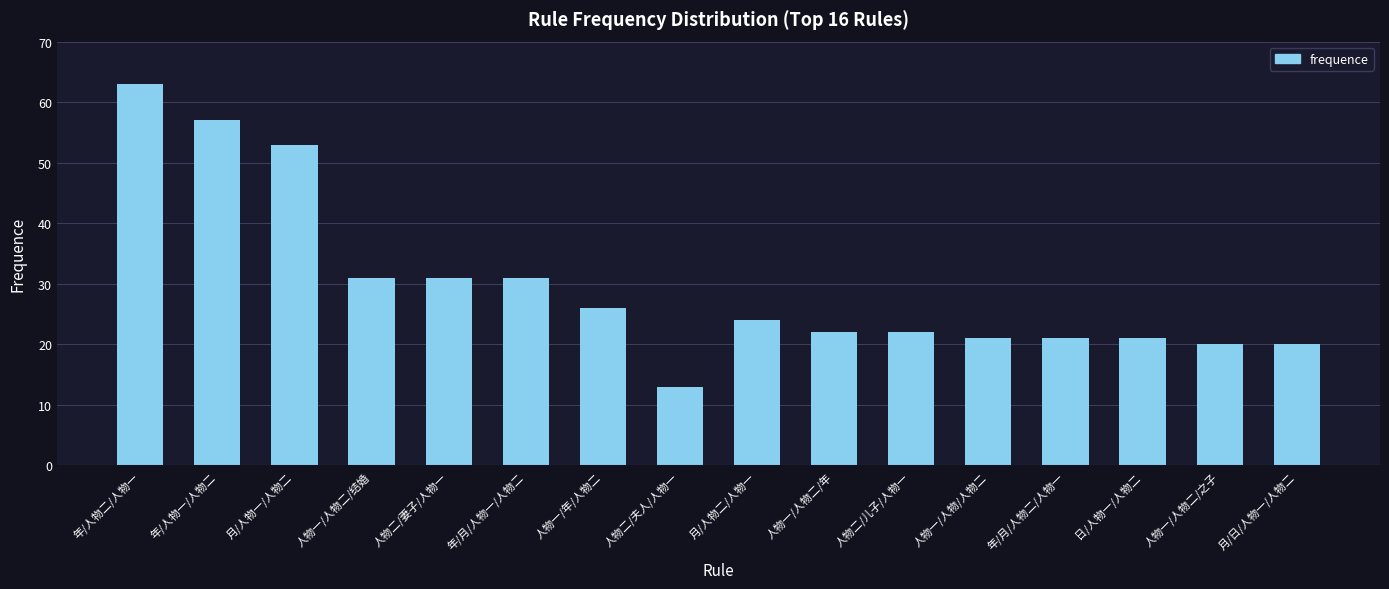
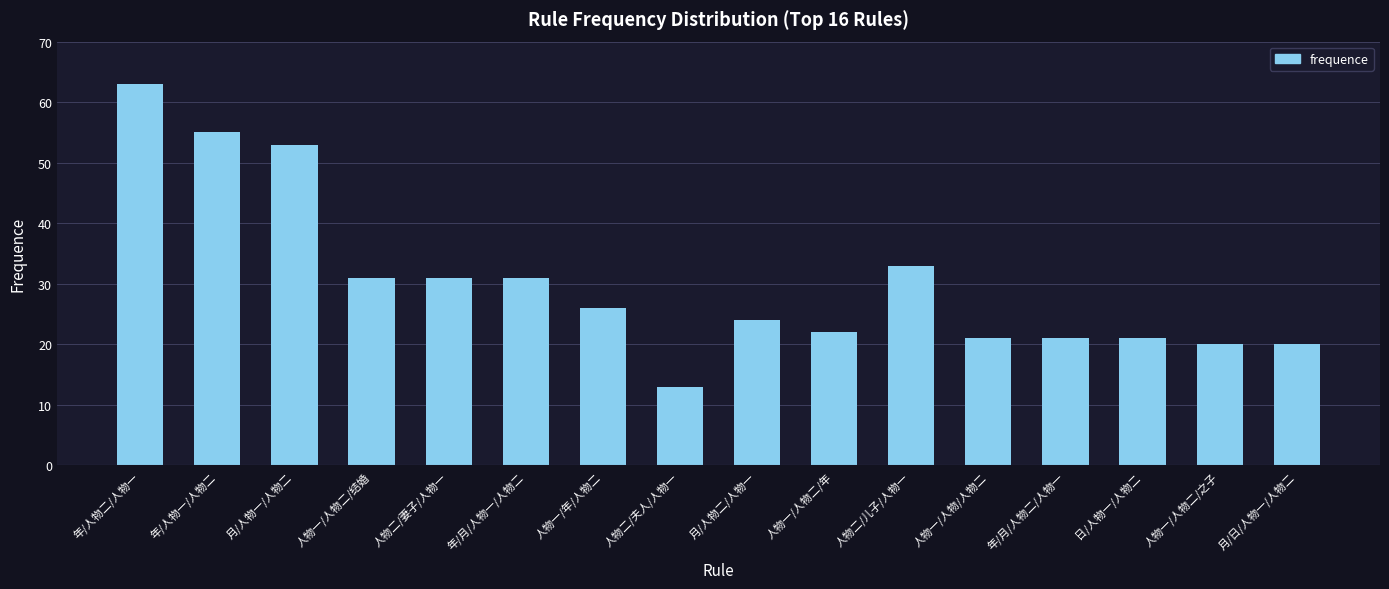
  {
    "年/人物二/人物一": 63,
-   "年/人物一/人物二": 57,
+   "年/人物一/人物二": 55,
    "月/人物一/人物二": 53,
    "人物一/人物二/结婚": 31,
    "人物二/妻子/人物一": 31,
    "年/月/人物一/人物二": 31,
    "人物一/年/人物二": 26,
    "人物二/夫人/人物一": 13,
    "月/人物二/人物一": 24,
    "人物一/人物二/年": 22,
-   "人物二/儿子/人物一": 22,
+   "人物二/儿子/人物一": 33,
    "人物一/人物/人物二": 21,
    "年/月/人物二/人物一": 21,
    "日/人物一/人物二": 21,
    "人物一/人物二/之子": 20,
    "月/日/人物一/人物二": 20
  }
